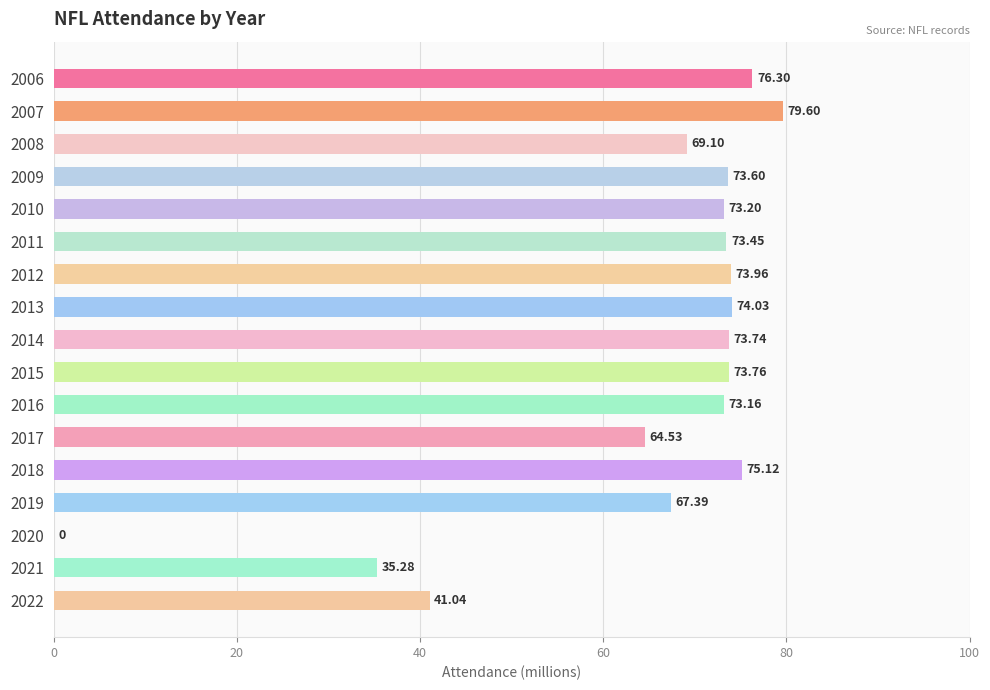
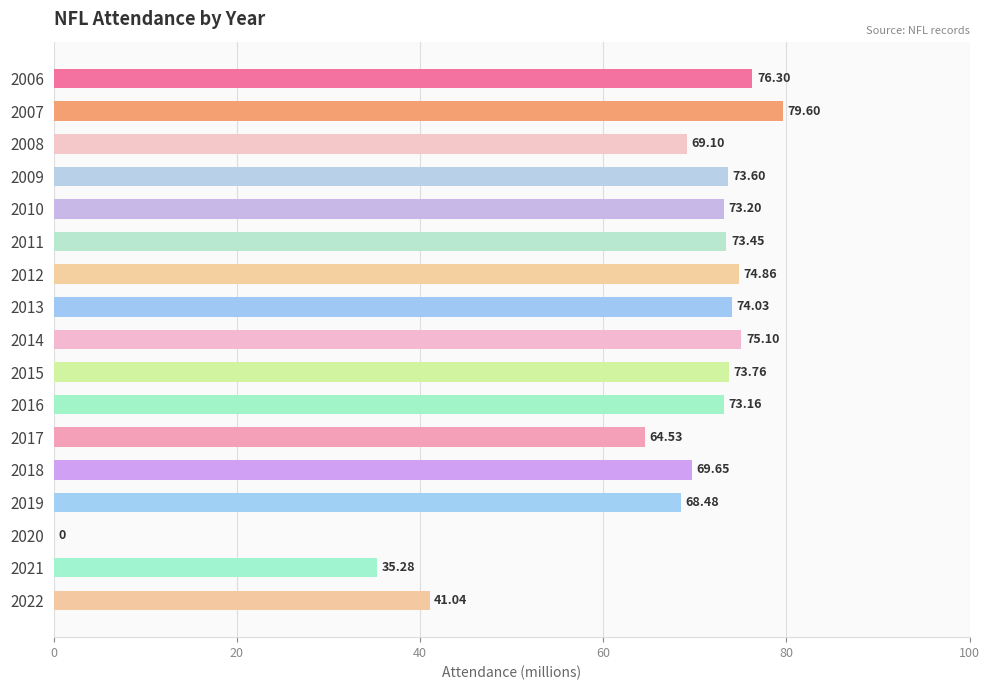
  {
    "2006": 76.30,
    "2007": 79.60,
    "2008": 69.10,
    "2009": 73.60,
    "2010": 73.20,
    "2011": 73.45,
-   "2012": 73.96,
+   "2012": 74.86,
    "2013": 74.03,
-   "2014": 73.74,
+   "2014": 75.10,
    "2015": 73.76,
    "2016": 73.16,
    "2017": 64.53,
-   "2018": 75.12,
-   "2019": 67.39,
+   "2018": 69.65,
+   "2019": 68.48,
    "2020": 0,
    "2021": 35.28,
    "2022": 41.04
  }
